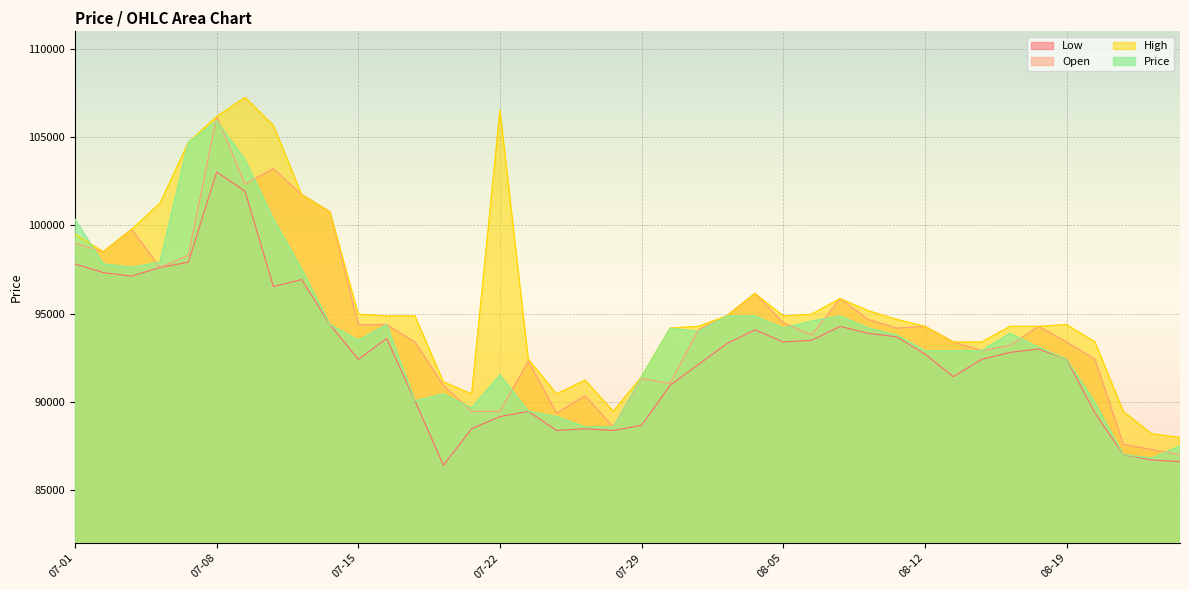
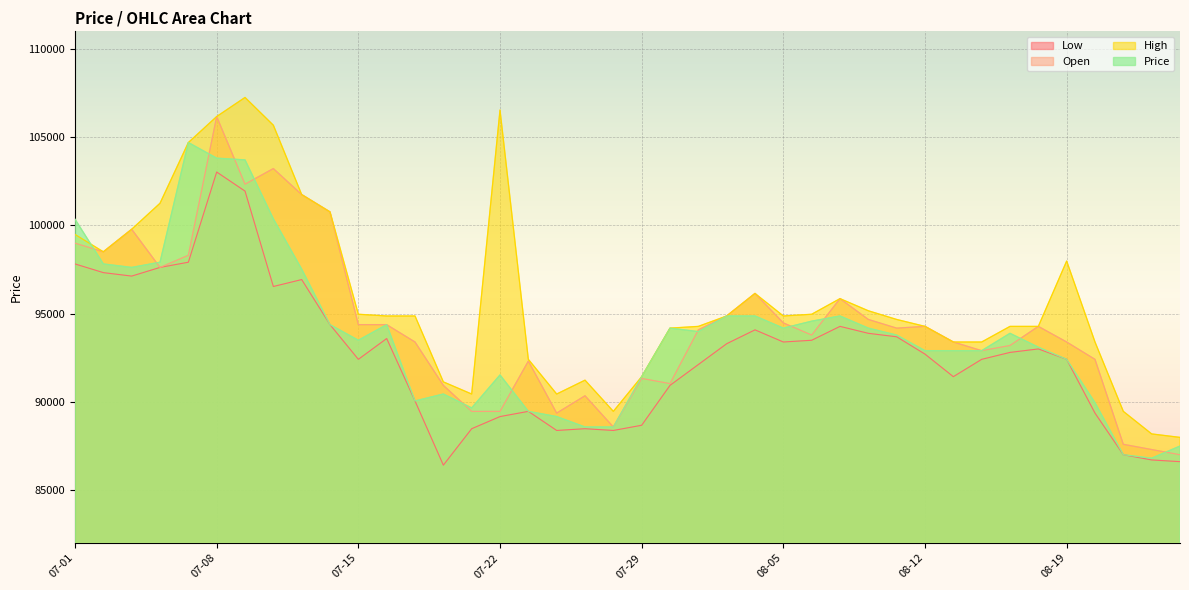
  {
    "High": {
      "07-01": 99500,
      "07-15": 95000,
      "07-22": 106500,
      "08-05": 94900,
-     "08-19": 94400
+     "08-19": 98000
    },
    "Price": {
      "07-01": 100300,
-     "07-08": 105900,
+     "07-08": 103800,
      "07-15": 93500,
      "07-22": 91500,
      "08-05": 94200,
      "08-12": 92900
    }
  }
